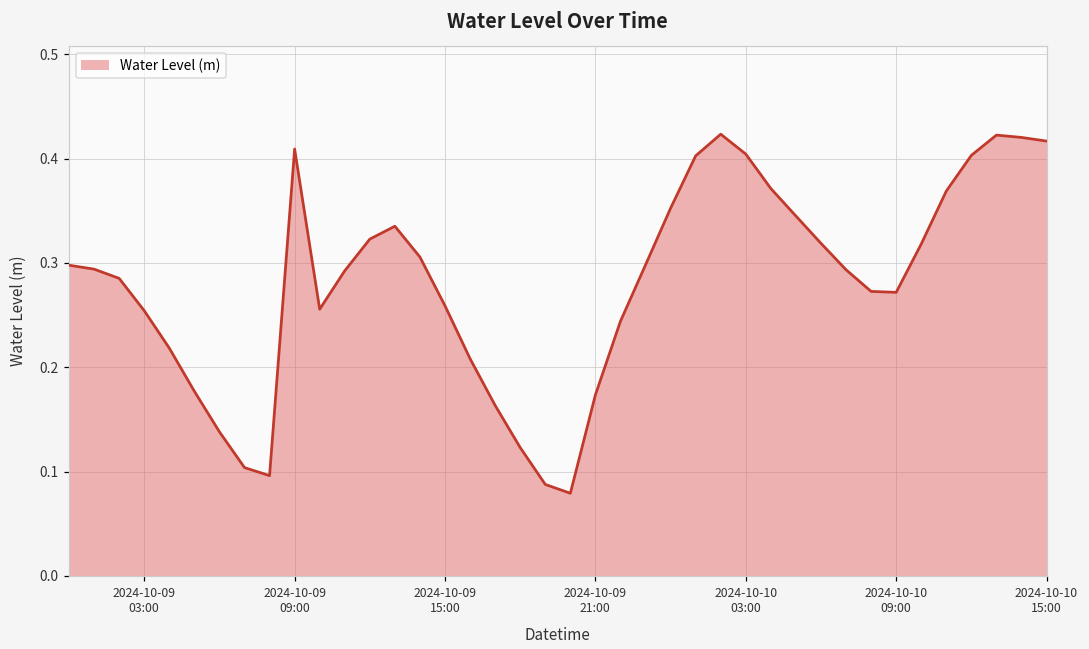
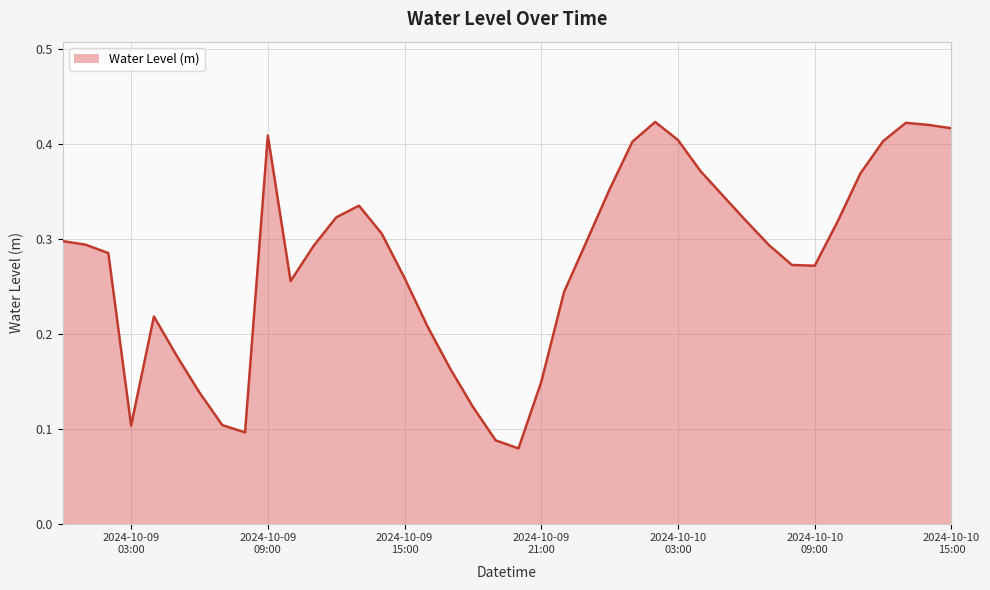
  {
-   "2024-10-09 03:00": 0.25,
+   "2024-10-09 03:00": 0.10,
    "2024-10-09 09:00": 0.41,
    "2024-10-09 15:00": 0.26,
-   "2024-10-09 21:00": 0.17,
+   "2024-10-09 21:00": 0.15,
    "2024-10-10 03:00": 0.40,
    "2024-10-10 09:00": 0.27,
    "2024-10-10 15:00": 0.42
  }
